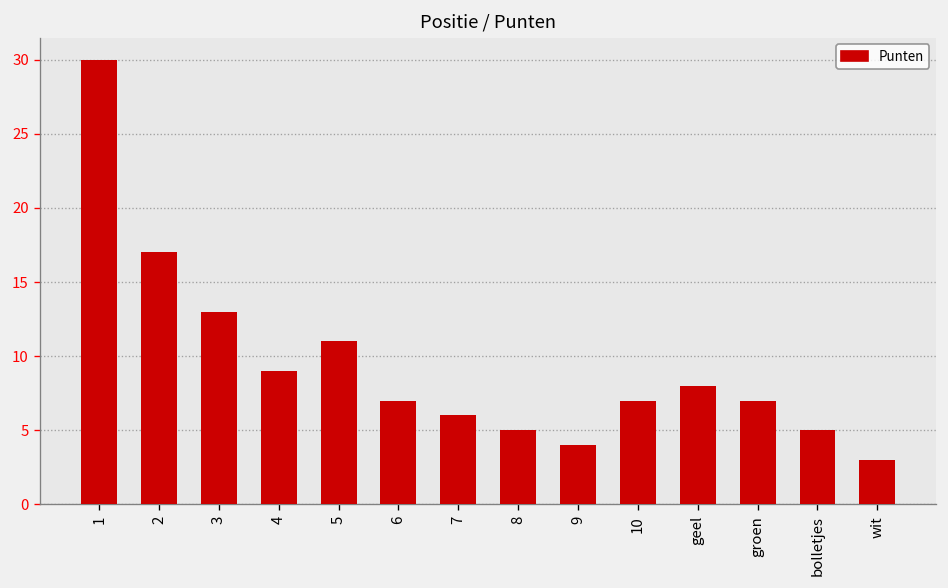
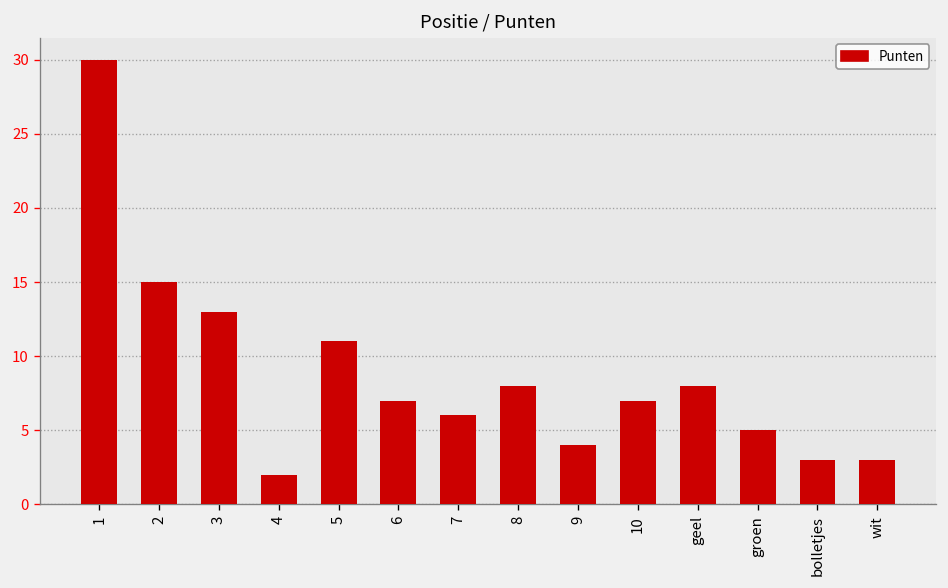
  {
    "1": 30,
-   "2": 17,
+   "2": 15,
    "3": 13,
-   "4": 9,
+   "4": 2,
    "5": 11,
    "6": 7,
    "7": 6,
-   "8": 5,
+   "8": 8,
    "9": 4,
    "10": 7,
    "geel": 8,
-   "groen": 7,
-   "bolletjes": 5,
+   "groen": 5,
+   "bolletjes": 3,
    "wit": 3
  }
